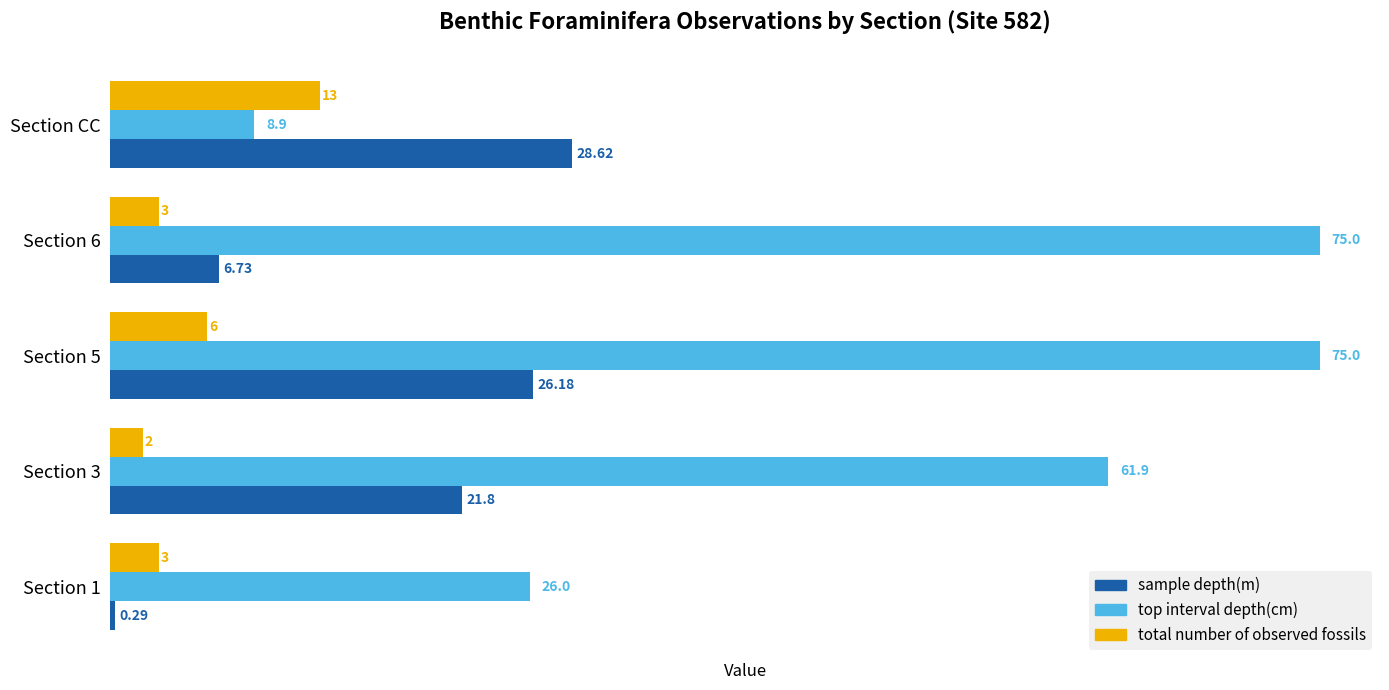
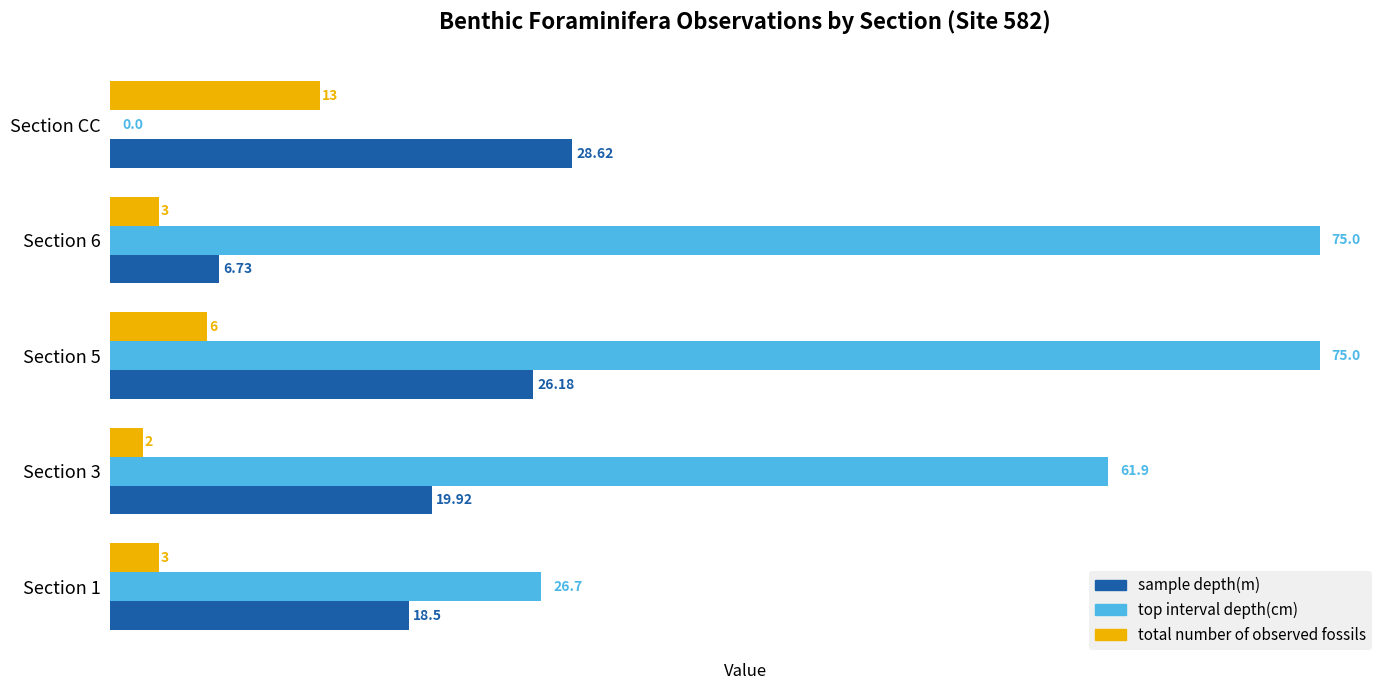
  {
    "sample depth(m)": {
      "Section CC": 28.62,
      "Section 6": 6.73,
      "Section 5": 26.18,
-     "Section 3": 21.8,
-     "Section 1": 0.29
+     "Section 3": 19.92,
+     "Section 1": 18.5
    },
    "top interval depth(cm)": {
-     "Section CC": 8.9,
+     "Section CC": 0.0,
      "Section 6": 75.0,
      "Section 5": 75.0,
      "Section 3": 61.9,
-     "Section 1": 26.0
+     "Section 1": 26.7
    },
    "total number of observed fossils": {
      "Section CC": 13,
      "Section 6": 3,
      "Section 5": 6,
      "Section 3": 2,
      "Section 1": 3
    }
  }
